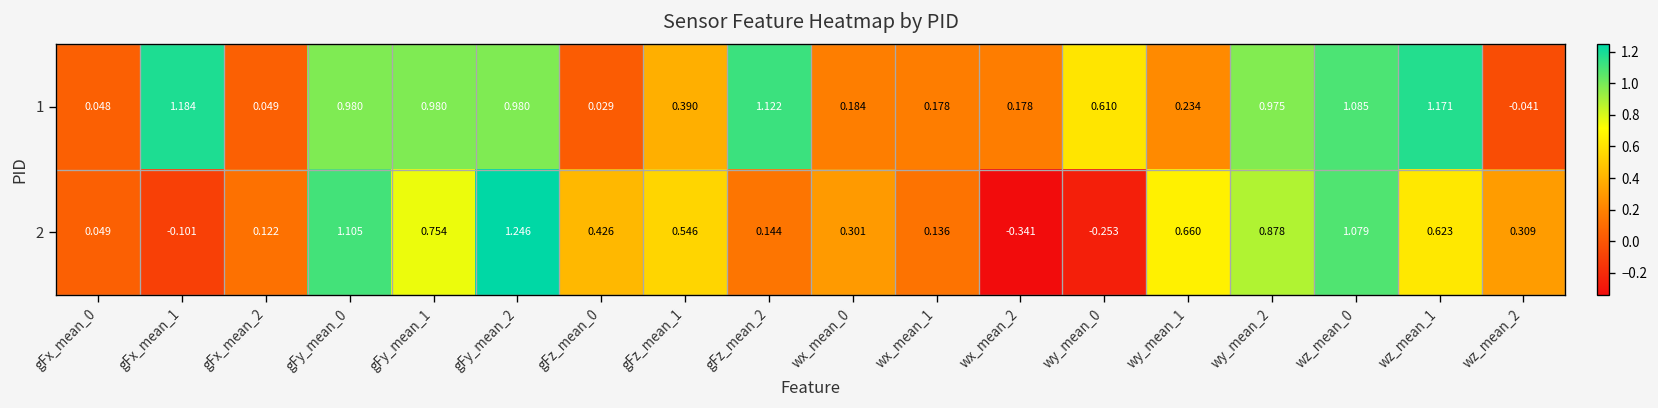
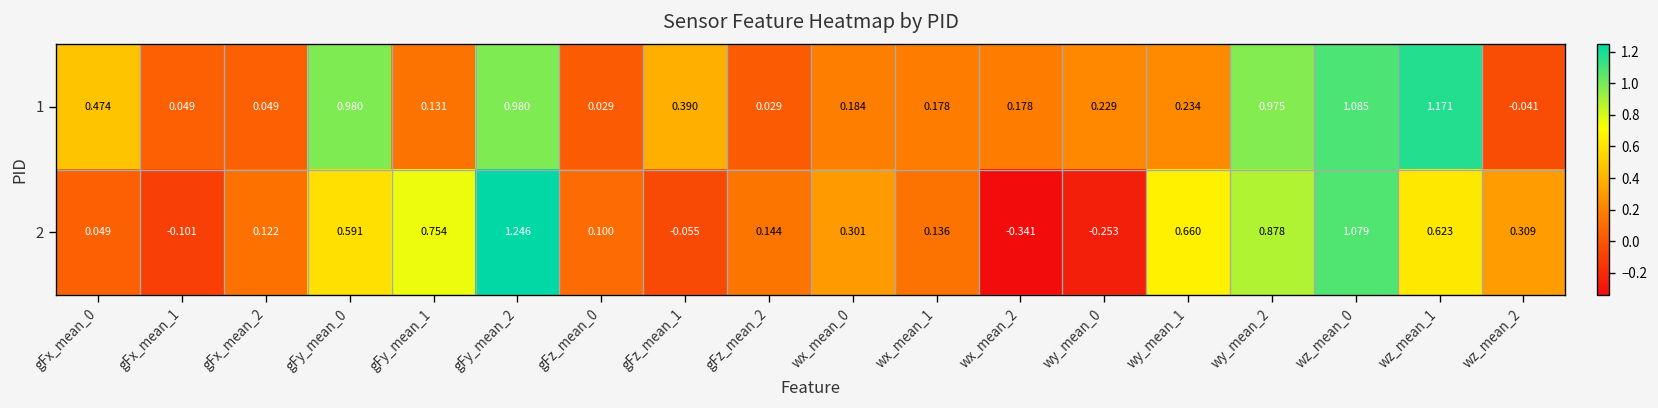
  {
    "1": {
-     "gFx_mean_0": 0.048,
-     "gFx_mean_1": 1.184,
+     "gFx_mean_0": 0.474,
+     "gFx_mean_1": 0.049,
      "gFx_mean_2": 0.049,
      "gFy_mean_0": 0.980,
-     "gFy_mean_1": 0.980,
+     "gFy_mean_1": 0.131,
      "gFy_mean_2": 0.980,
      "gFz_mean_0": 0.029,
      "gFz_mean_1": 0.390,
-     "gFz_mean_2": 1.122,
+     "gFz_mean_2": 0.029,
      "wx_mean_0": 0.184,
      "wx_mean_1": 0.178,
      "wx_mean_2": 0.178,
-     "wy_mean_0": 0.610,
+     "wy_mean_0": 0.229,
      "wy_mean_1": 0.234,
      "wy_mean_2": 0.975,
      "wz_mean_0": 1.085,
      "wz_mean_1": 1.171,
      "wz_mean_2": -0.041
    },
    "2": {
      "gFx_mean_0": 0.049,
      "gFx_mean_1": -0.101,
      "gFx_mean_2": 0.122,
-     "gFy_mean_0": 1.105,
+     "gFy_mean_0": 0.591,
      "gFy_mean_1": 0.754,
      "gFy_mean_2": 1.246,
-     "gFz_mean_0": 0.426,
-     "gFz_mean_1": 0.546,
+     "gFz_mean_0": 0.100,
+     "gFz_mean_1": -0.055,
      "gFz_mean_2": 0.144,
      "wx_mean_0": 0.301,
      "wx_mean_1": 0.136,
      "wx_mean_2": -0.341,
      "wy_mean_0": -0.253,
      "wy_mean_1": 0.660,
      "wy_mean_2": 0.878,
      "wz_mean_0": 1.079,
      "wz_mean_1": 0.623,
      "wz_mean_2": 0.309
    }
  }
